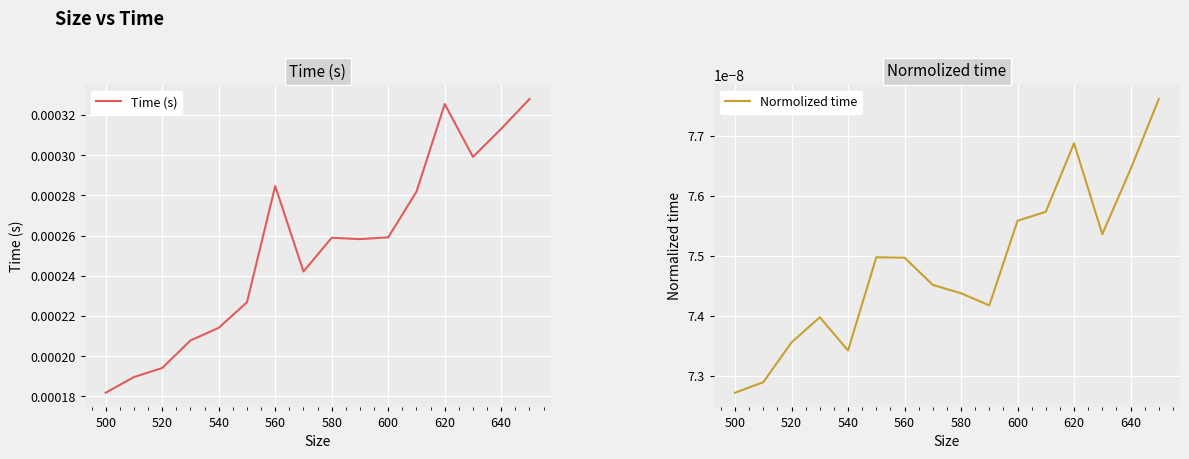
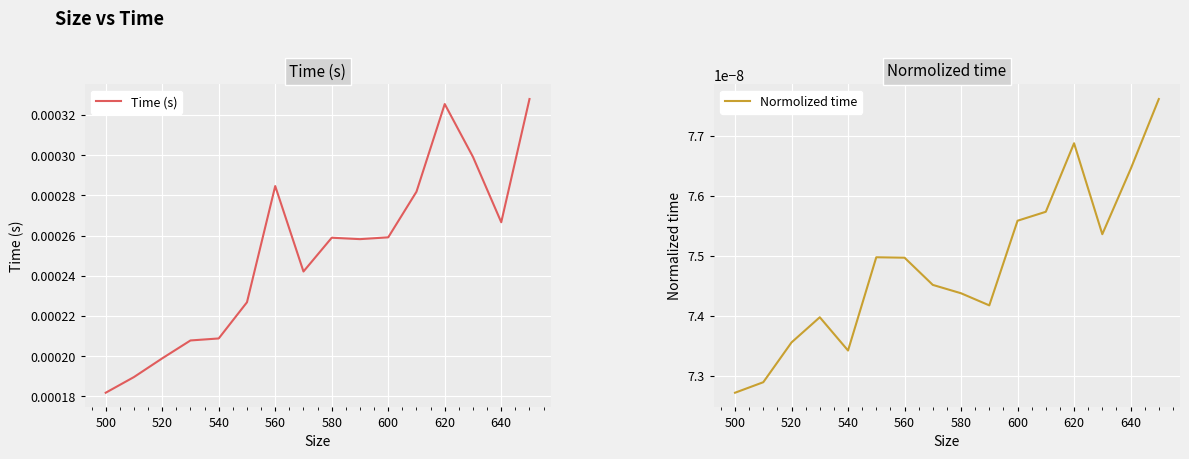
  {
    "Time (s)": {
      "500": 0.000182,
-     "520": 0.000194,
-     "540": 0.000214,
+     "520": 0.000199,
+     "540": 0.000209,
      "560": 0.000285,
      "580": 0.000259,
      "600": 0.000259,
      "620": 0.000325,
-     "640": 0.000313
+     "640": 0.000267
    },
    "Normolized time": {
      "500": 0.0000000727,
      "520": 0.0000000736,
      "540": 0.0000000734,
      "560": 0.0000000750,
      "580": 0.0000000744,
      "600": 0.0000000756,
      "620": 0.0000000769,
      "640": 0.0000000764
    }
  }
